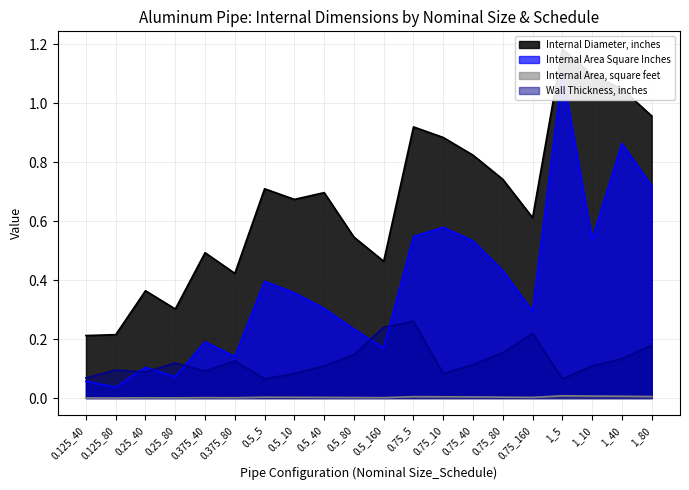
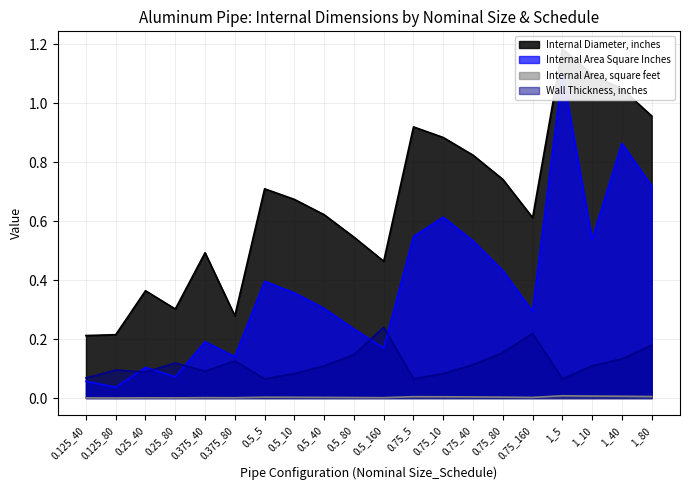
  {
    "Internal Diameter, inches": {
      "0.125_40": 0.21,
      "0.125_80": 0.22,
      "0.25_40": 0.36,
      "0.25_80": 0.30,
      "0.375_40": 0.49,
-     "0.375_80": 0.42,
+     "0.375_80": 0.28,
      "0.5_5": 0.71,
      "0.5_10": 0.67,
-     "0.5_40": 0.70,
+     "0.5_40": 0.62,
      "0.5_80": 0.55,
      "0.5_160": 0.46,
      "0.75_5": 0.92,
      "0.75_10": 0.88,
      "0.75_40": 0.82,
      "0.75_80": 0.74,
      "0.75_160": 0.61,
      "1_80": 0.96
    },
    "Internal Area Square Inches": {
      "0.125_40": 0.06,
      "0.125_80": 0.04,
      "0.25_40": 0.10,
      "0.25_80": 0.07,
      "0.375_40": 0.19,
      "0.375_80": 0.14,
      "0.5_5": 0.40,
      "0.5_10": 0.36,
      "0.5_40": 0.30,
      "0.5_80": 0.23,
      "0.5_160": 0.17,
      "0.75_5": 0.55,
-     "0.75_10": 0.58,
+     "0.75_10": 0.61,
      "0.75_40": 0.53,
      "0.75_80": 0.43,
      "0.75_160": 0.29,
      "1_10": 0.54,
      "1_40": 0.86,
      "1_80": 0.72
    },
    "Internal Area, square feet": {
      "0.125_40": 0.00,
      "0.125_80": 0.00,
      "0.25_40": 0.00,
      "0.25_80": 0.00,
      "0.375_40": 0.00,
      "0.375_80": 0.00,
      "0.5_5": 0.00,
      "0.5_10": 0.00,
      "0.5_40": 0.00,
      "0.5_80": 0.00,
      "0.5_160": 0.00,
      "0.75_5": 0.00,
      "0.75_10": 0.00,
      "0.75_40": 0.00,
      "0.75_80": 0.00,
      "0.75_160": 0.00,
      "1_5": 0.01,
      "1_10": 0.01,
      "1_40": 0.01,
      "1_80": 0.00
    },
    "Wall Thickness, inches": {
      "0.125_40": 0.07,
      "0.125_80": 0.10,
      "0.25_40": 0.09,
      "0.25_80": 0.12,
      "0.375_40": 0.09,
      "0.375_80": 0.13,
      "0.5_5": 0.07,
      "0.5_10": 0.08,
      "0.5_40": 0.11,
      "0.5_80": 0.15,
      "0.5_160": 0.24,
-     "0.75_5": 0.26,
+     "0.75_5": 0.07,
      "0.75_10": 0.08,
      "0.75_40": 0.11,
      "0.75_80": 0.15,
      "0.75_160": 0.22,
      "1_5": 0.07,
      "1_10": 0.11,
      "1_40": 0.13,
      "1_80": 0.18
    }
  }
